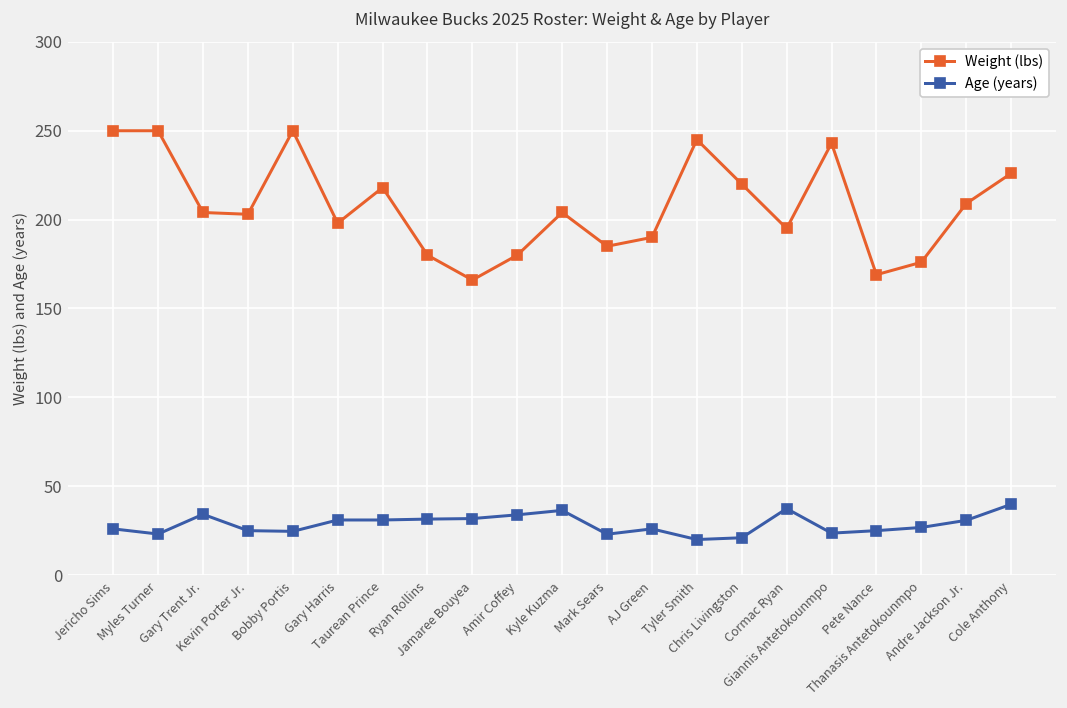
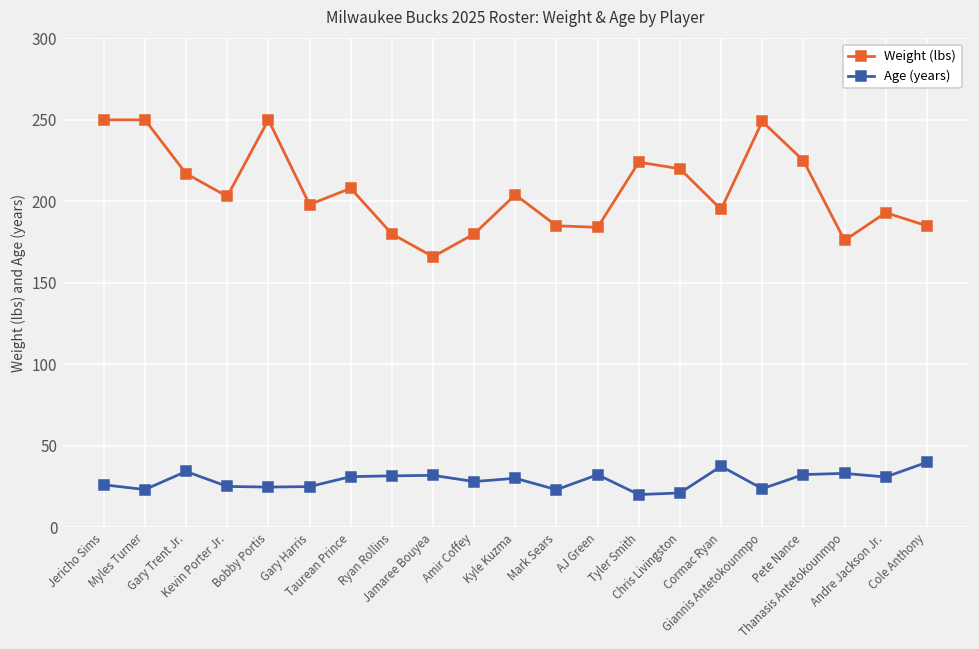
  {
    "Weight (lbs)": {
      "Jericho Sims": 250,
      "Myles Turner": 250,
-     "Gary Trent Jr.": 204,
+     "Gary Trent Jr.": 217,
      "Kevin Porter Jr.": 203,
      "Bobby Portis": 250,
      "Gary Harris": 198,
-     "Taurean Prince": 218,
+     "Taurean Prince": 208,
      "Ryan Rollins": 180,
      "Jamaree Bouyea": 166,
      "Amir Coffey": 180,
      "Kyle Kuzma": 204,
      "Mark Sears": 185,
-     "AJ Green": 190,
-     "Tyler Smith": 245,
+     "AJ Green": 184,
+     "Tyler Smith": 224,
      "Chris Livingston": 220,
      "Cormac Ryan": 195,
-     "Giannis Antetokounmpo": 243,
-     "Pete Nance": 169,
+     "Giannis Antetokounmpo": 249,
+     "Pete Nance": 225,
      "Thanasis Antetokounmpo": 176,
-     "Andre Jackson Jr.": 209,
-     "Cole Anthony": 226
+     "Andre Jackson Jr.": 193,
+     "Cole Anthony": 185
    },
    "Age (years)": {
      "Jericho Sims": 26,
      "Myles Turner": 23,
      "Gary Trent Jr.": 34,
      "Kevin Porter Jr.": 25,
      "Bobby Portis": 25,
-     "Gary Harris": 31,
+     "Gary Harris": 25,
      "Taurean Prince": 31,
      "Ryan Rollins": 32,
      "Jamaree Bouyea": 32,
-     "Amir Coffey": 34,
-     "Kyle Kuzma": 36,
+     "Amir Coffey": 28,
+     "Kyle Kuzma": 30,
      "Mark Sears": 23,
-     "AJ Green": 26,
+     "AJ Green": 32,
      "Tyler Smith": 20,
      "Chris Livingston": 21,
      "Cormac Ryan": 37,
      "Giannis Antetokounmpo": 24,
-     "Pete Nance": 25,
-     "Thanasis Antetokounmpo": 27,
+     "Pete Nance": 32,
+     "Thanasis Antetokounmpo": 33,
      "Andre Jackson Jr.": 31,
      "Cole Anthony": 40
    }
  }
